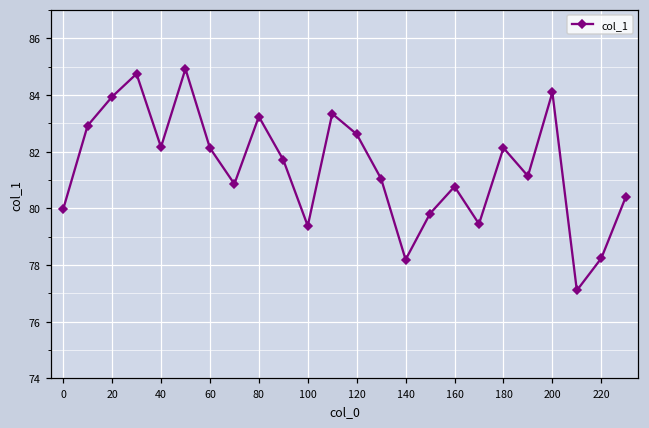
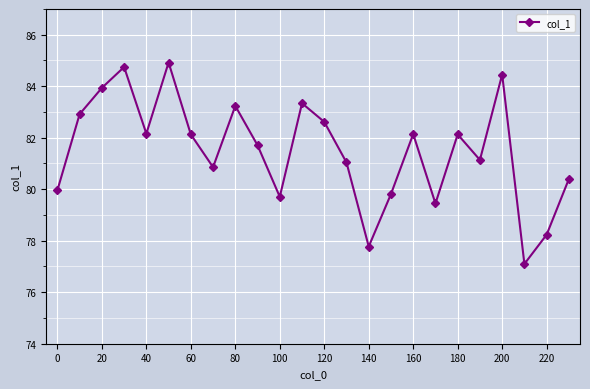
  {
    "0": 80.0,
    "20": 83.9,
    "40": 82.2,
    "60": 82.1,
    "80": 83.2,
-   "100": 79.4,
+   "100": 79.7,
    "120": 82.6,
-   "140": 78.2,
-   "160": 80.8,
+   "140": 77.8,
+   "160": 82.1,
    "180": 82.1,
-   "200": 84.1,
+   "200": 84.5,
    "220": 78.2
  }
